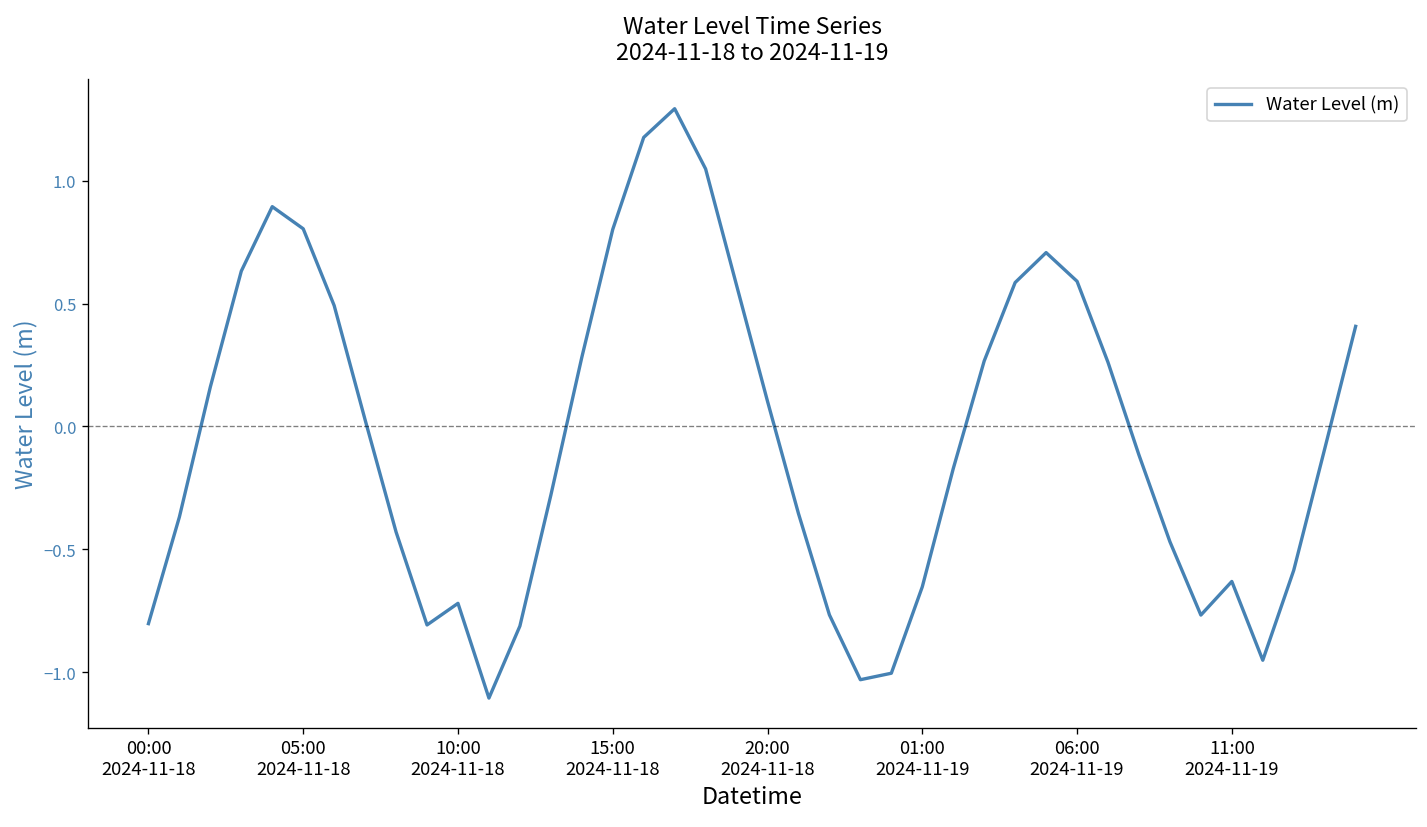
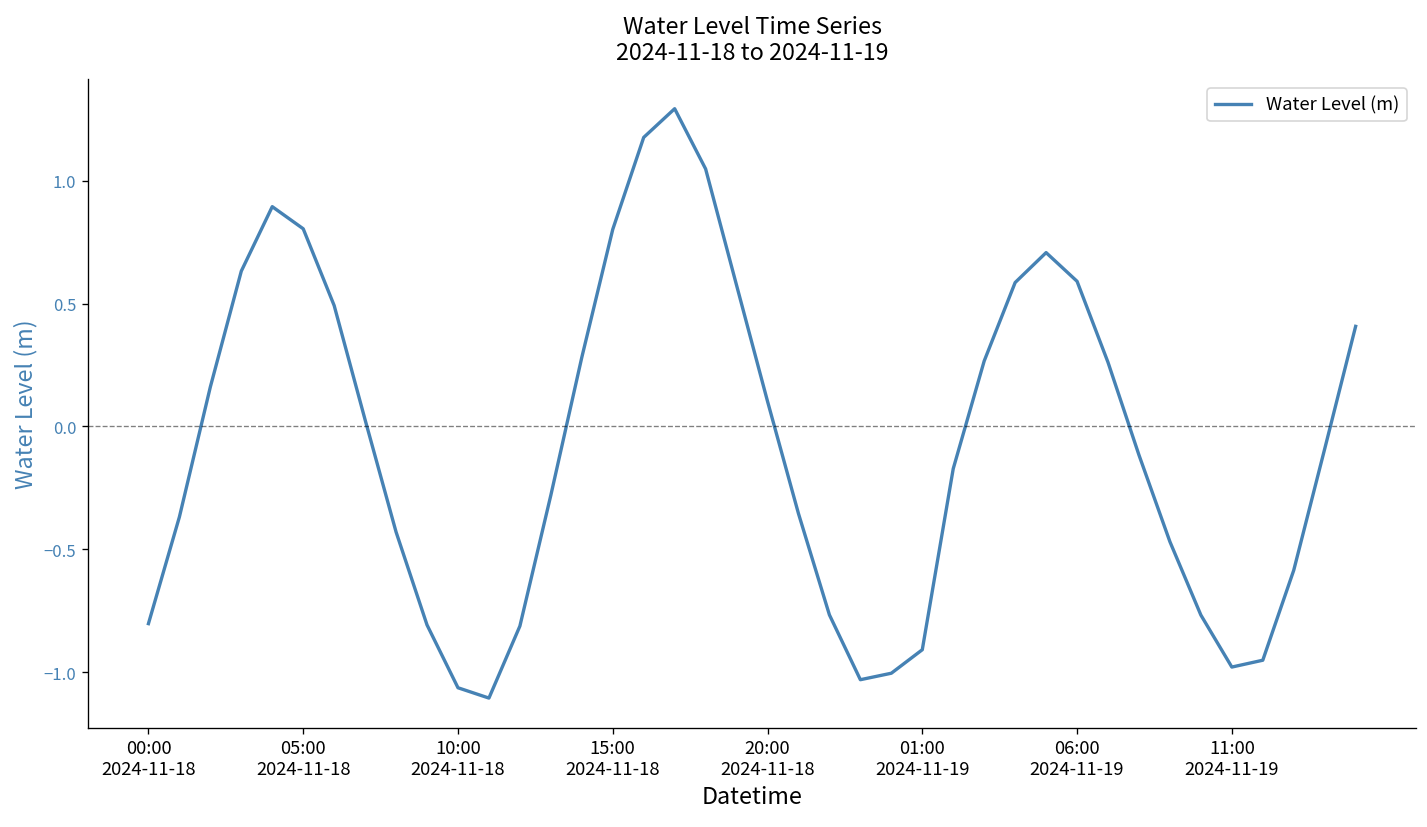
  {
    "00:00 2024-11-18": -0.80,
    "05:00 2024-11-18": 0.80,
-   "10:00 2024-11-18": -0.72,
+   "10:00 2024-11-18": -1.06,
    "15:00 2024-11-18": 0.80,
    "20:00 2024-11-18": 0.10,
-   "01:00 2024-11-19": -0.65,
+   "01:00 2024-11-19": -0.91,
    "06:00 2024-11-19": 0.59,
-   "11:00 2024-11-19": -0.63
+   "11:00 2024-11-19": -0.98
  }
